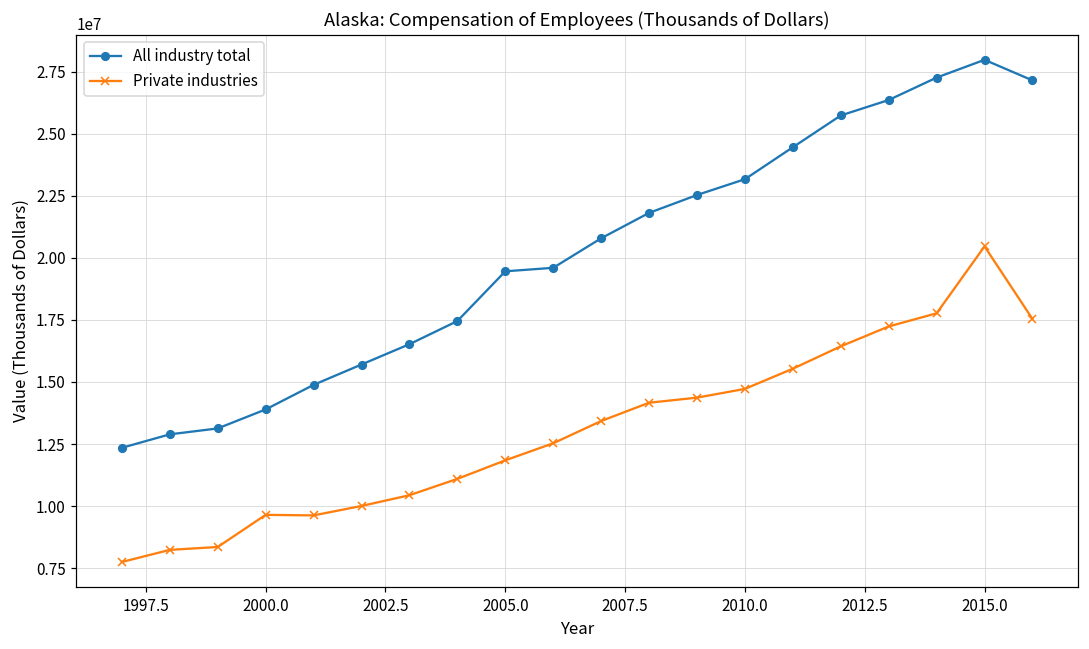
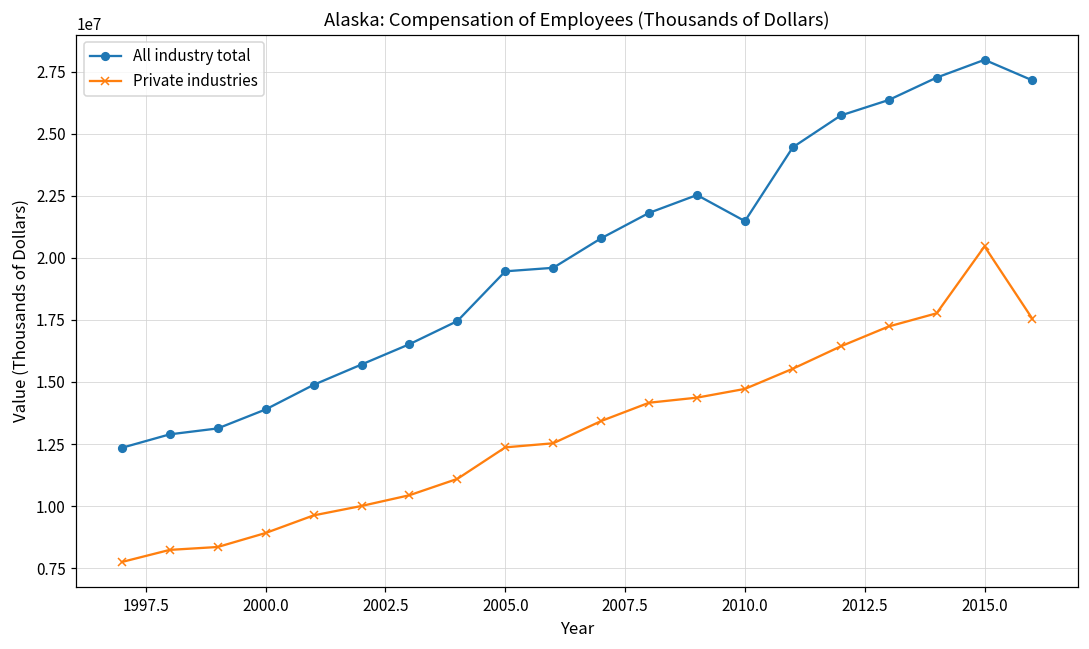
  {
    "All industry total": {
      "2000.0": 13900000,
      "2005.0": 19500000,
-     "2010.0": 23200000,
+     "2010.0": 21500000,
      "2015.0": 28000000
    },
    "Private industries": {
-     "2000.0": 9600000,
-     "2005.0": 11800000,
+     "2000.0": 8900000,
+     "2005.0": 12400000,
      "2010.0": 14700000,
      "2015.0": 20500000
    }
  }
